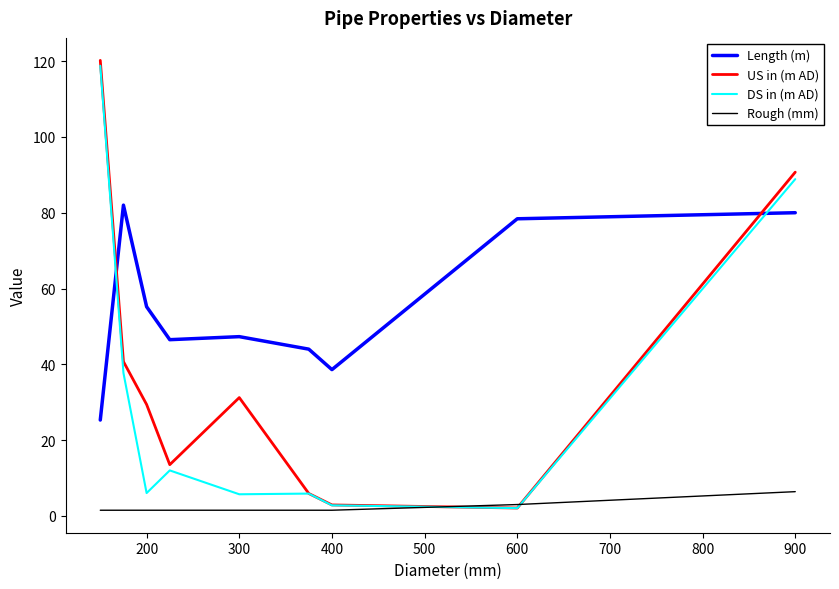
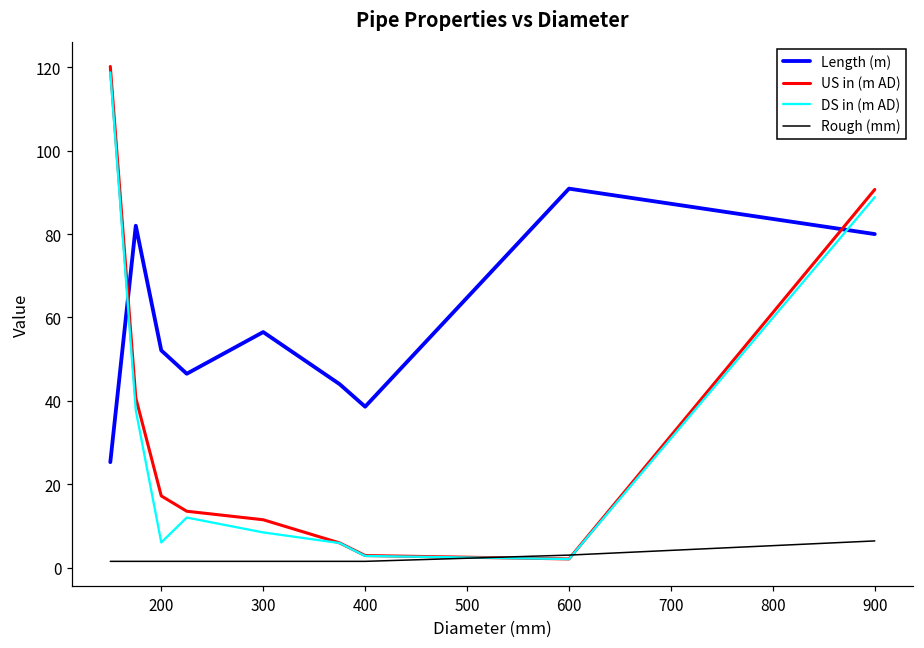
  {
    "Length (m)": {
-     "200": 55,
-     "300": 47,
+     "200": 52,
+     "300": 57,
      "400": 39,
-     "600": 78,
+     "600": 91,
      "900": 80
    },
    "US in (m AD)": {
-     "200": 29,
-     "300": 31,
+     "200": 17,
+     "300": 11,
      "900": 91
    },
    "DS in (m AD)": {
      "200": 6,
-     "300": 6,
+     "300": 8,
      "900": 89
    },
    "Rough (mm)": {
      "200": 2,
      "300": 2,
      "400": 2,
      "600": 3,
      "900": 6
    }
  }
